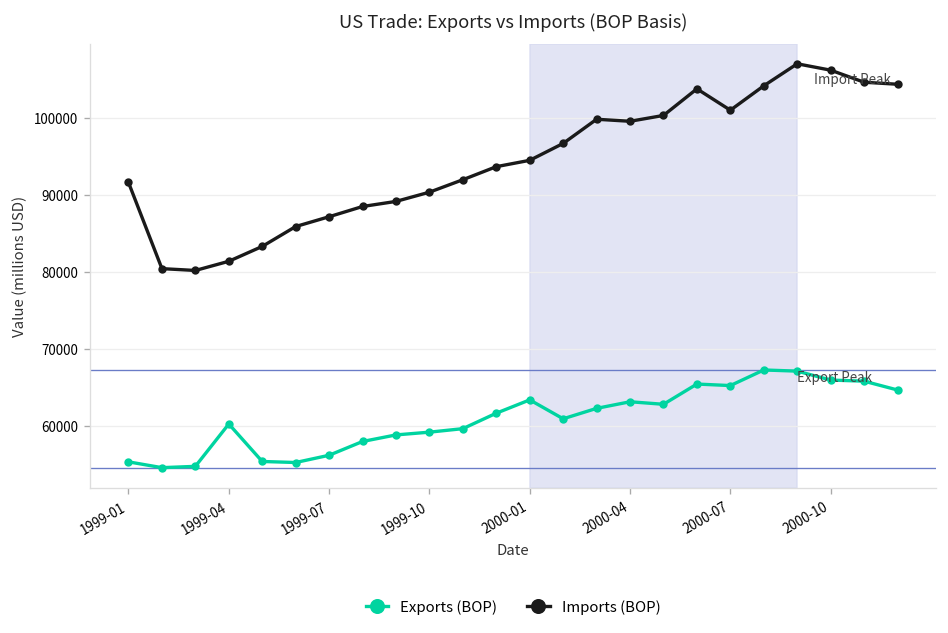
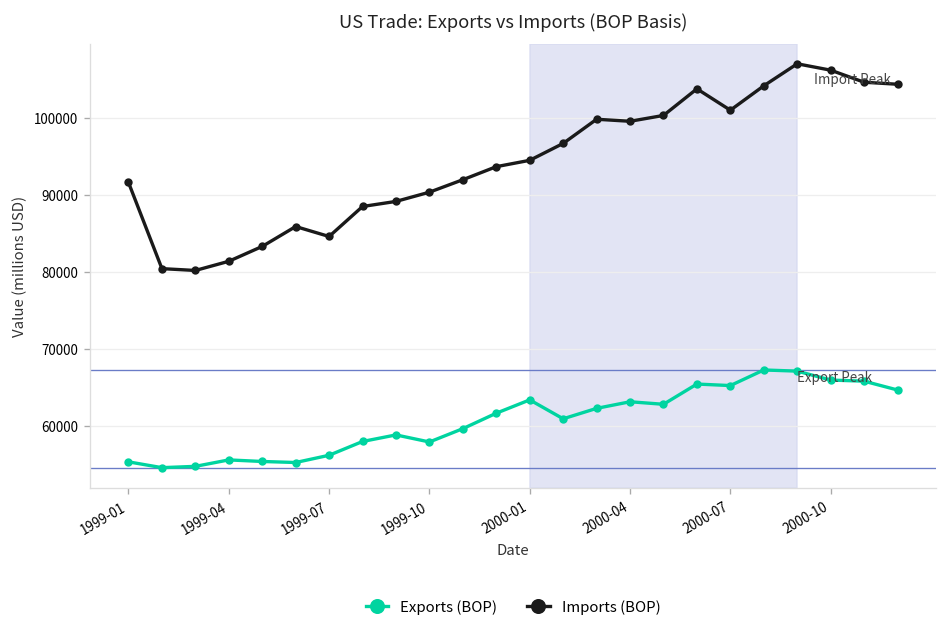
  {
    "Exports (BOP)": {
      "1999-01": 55000,
-     "1999-04": 60000,
+     "1999-04": 56000,
      "1999-07": 56000,
-     "1999-10": 59000,
+     "1999-10": 58000,
      "2000-01": 63000,
      "2000-04": 63000,
      "2000-07": 65000,
      "2000-10": 66000
    },
    "Imports (BOP)": {
      "1999-01": 92000,
      "1999-04": 81000,
-     "1999-07": 87000,
+     "1999-07": 85000,
      "1999-10": 90000,
      "2000-01": 94000,
      "2000-04": 100000,
      "2000-07": 101000,
      "2000-10": 106000
    }
  }
